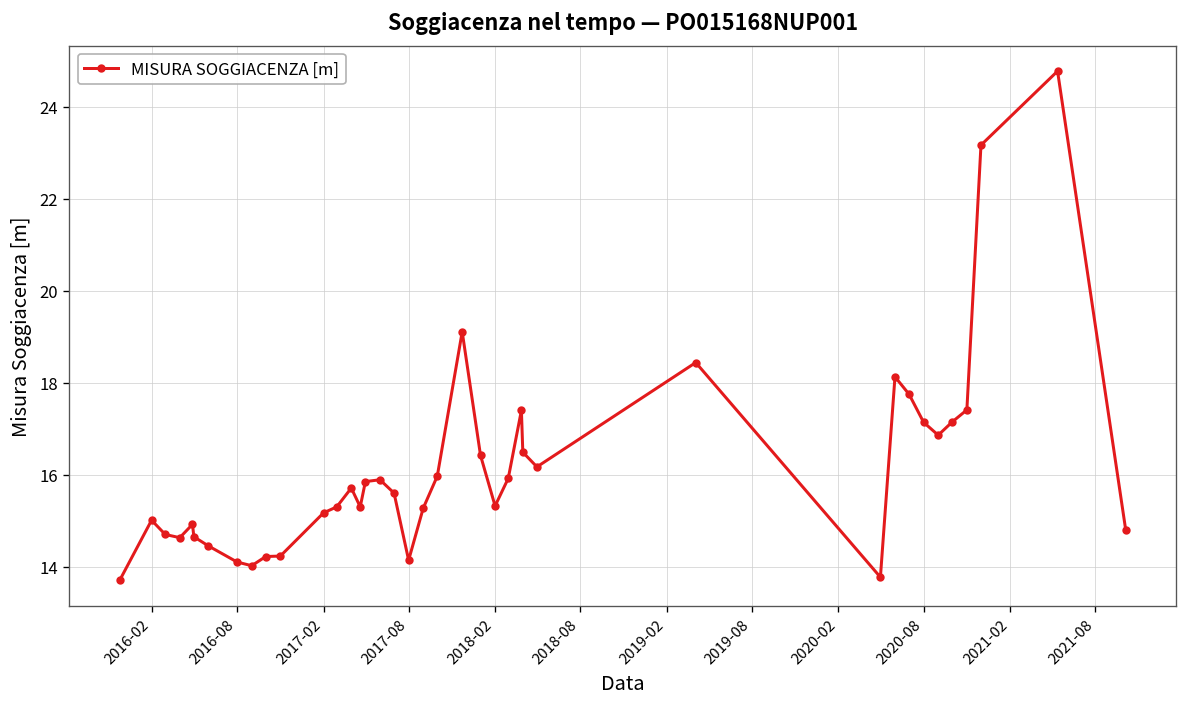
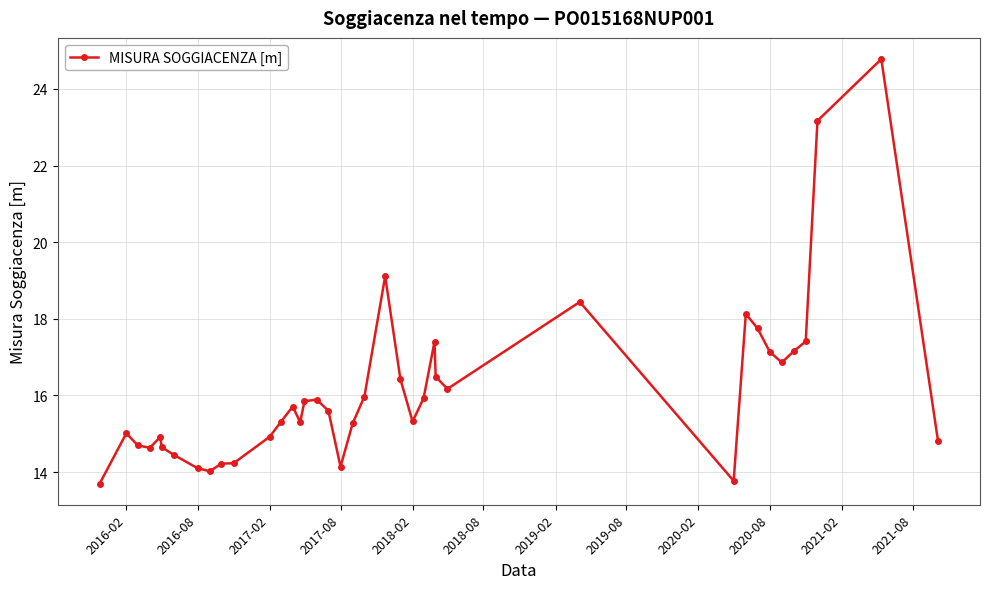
  {
    "2016-02": 15.0,
    "2016-08": 14.1,
-   "2017-02": 15.2,
+   "2017-02": 14.9,
    "2017-08": 14.1,
    "2018-02": 15.3,
    "2020-08": 17.1
  }
